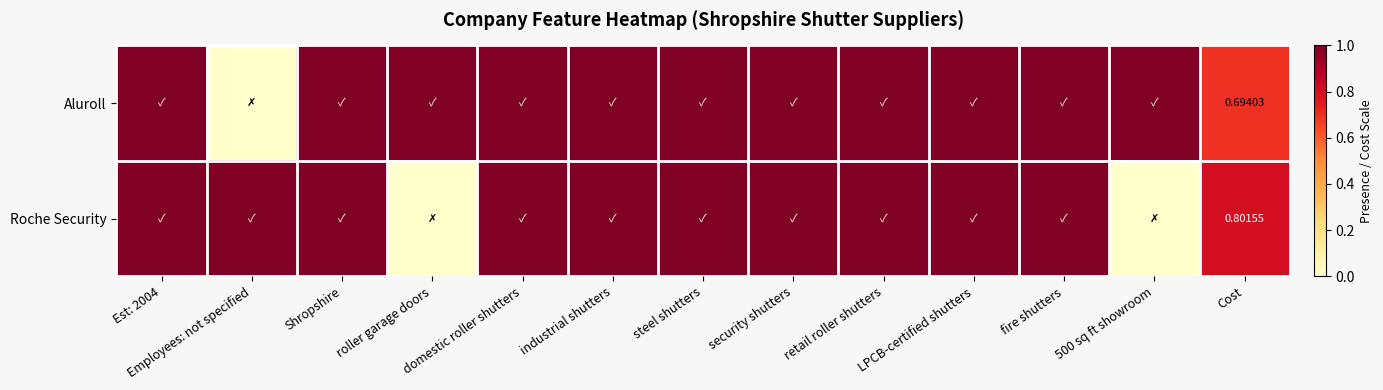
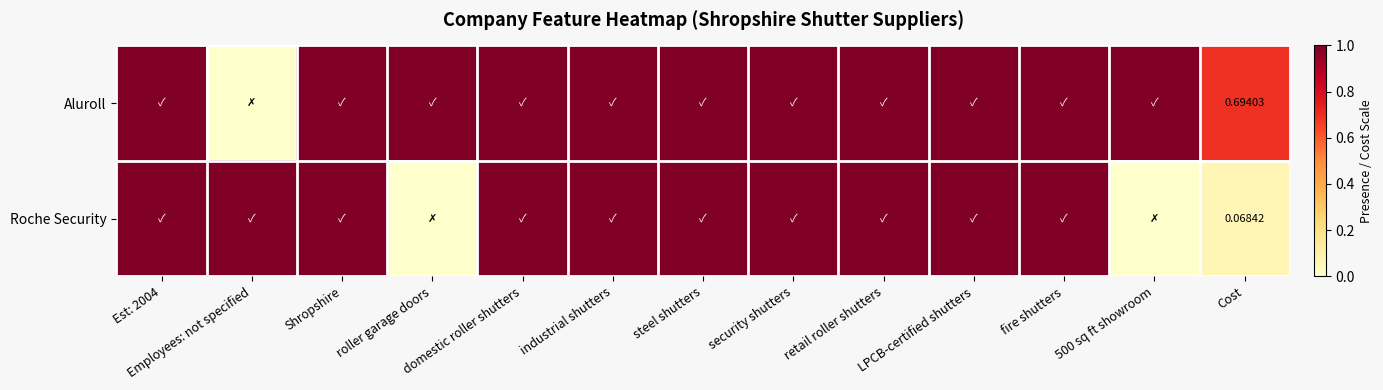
  {
    "Aluroll": {
      "Cost": 0.69403
    },
    "Roche Security": {
-     "Cost": 0.80155
+     "Cost": 0.06842
    }
  }
